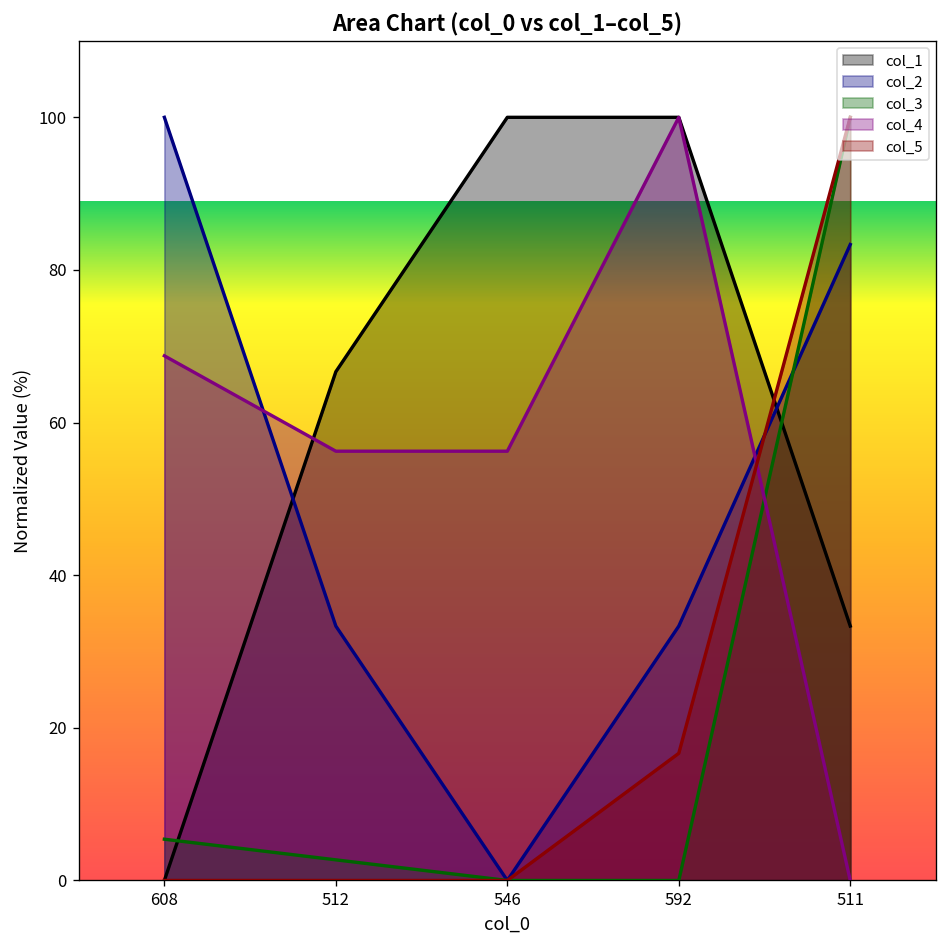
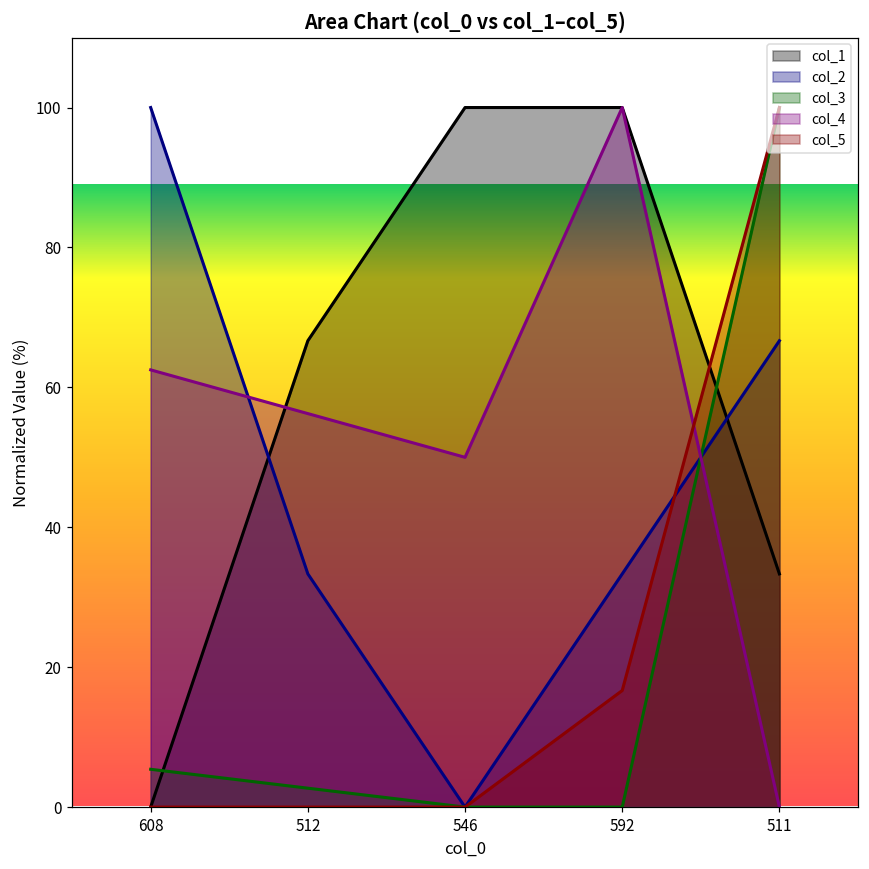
  {
    "col_2": {
      "608": 100,
      "512": 33,
      "592": 33,
-     "511": 83
+     "511": 67
    },
    "col_4": {
-     "608": 69,
+     "608": 63,
      "512": 56,
-     "546": 56,
+     "546": 50,
      "511": 0
    },
    "col_5": {
      "512": 0,
      "592": 17
    }
  }
